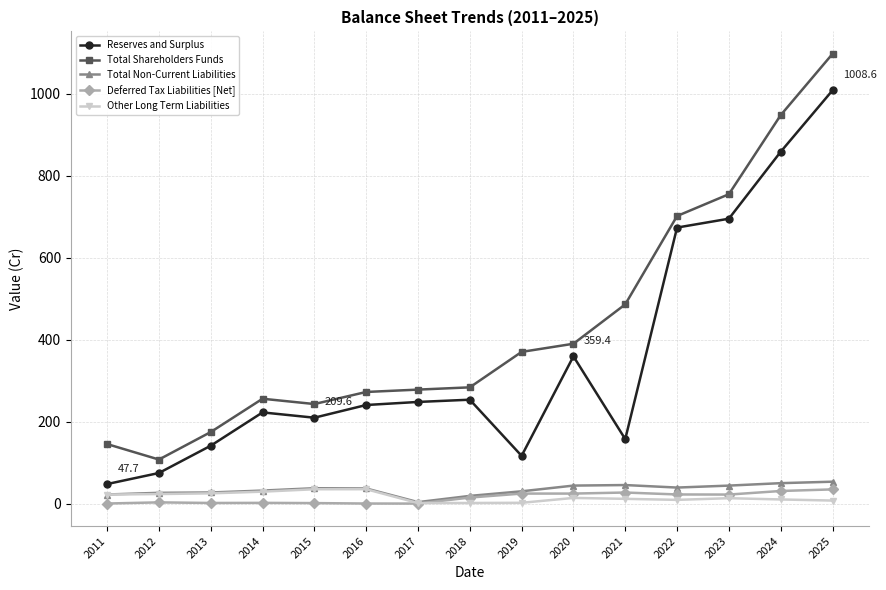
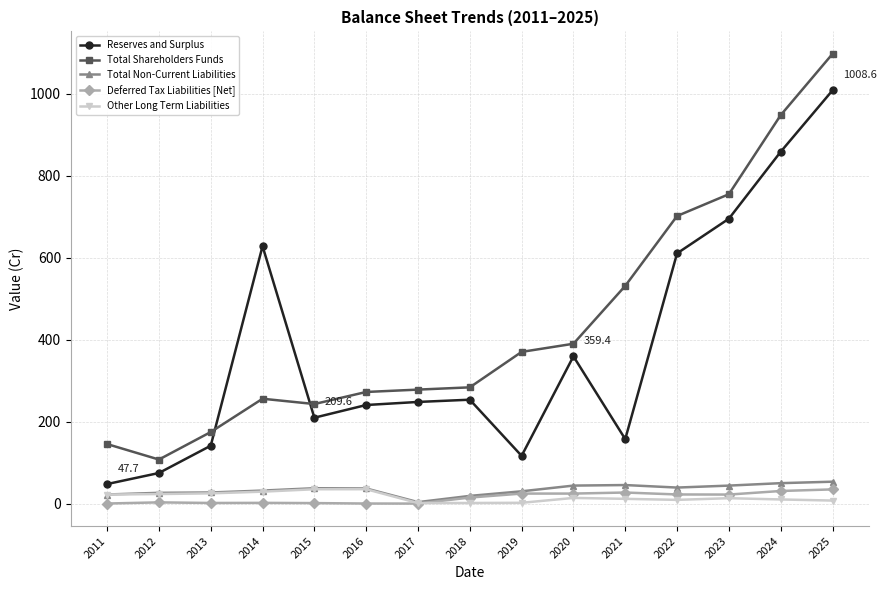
  {
    "Reserves and Surplus": {
      "2012": 70,
      "2013": 140,
-     "2014": 220,
+     "2014": 630,
      "2016": 240,
      "2017": 250,
      "2018": 250,
      "2019": 120,
      "2021": 160,
-     "2022": 670,
+     "2022": 610,
      "2023": 700,
      "2024": 860
    },
    "Total Shareholders Funds": {
      "2011": 150,
      "2012": 110,
      "2013": 170,
      "2014": 260,
      "2016": 270,
      "2017": 280,
      "2018": 280,
      "2019": 370,
-     "2021": 490,
+     "2021": 530,
      "2022": 700,
      "2023": 760,
      "2024": 950,
      "2025": 1100
    }
  }
